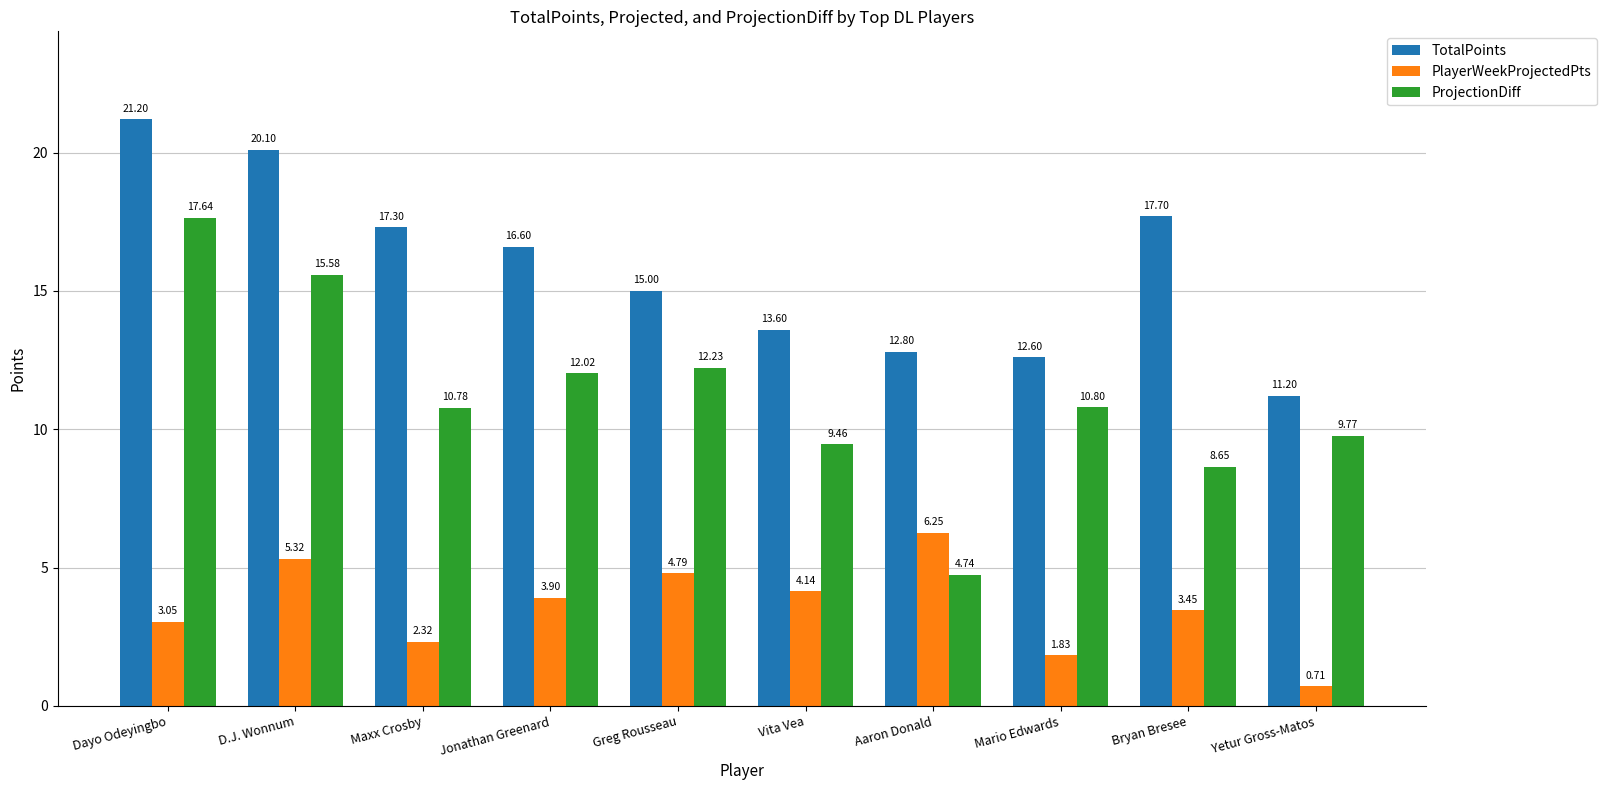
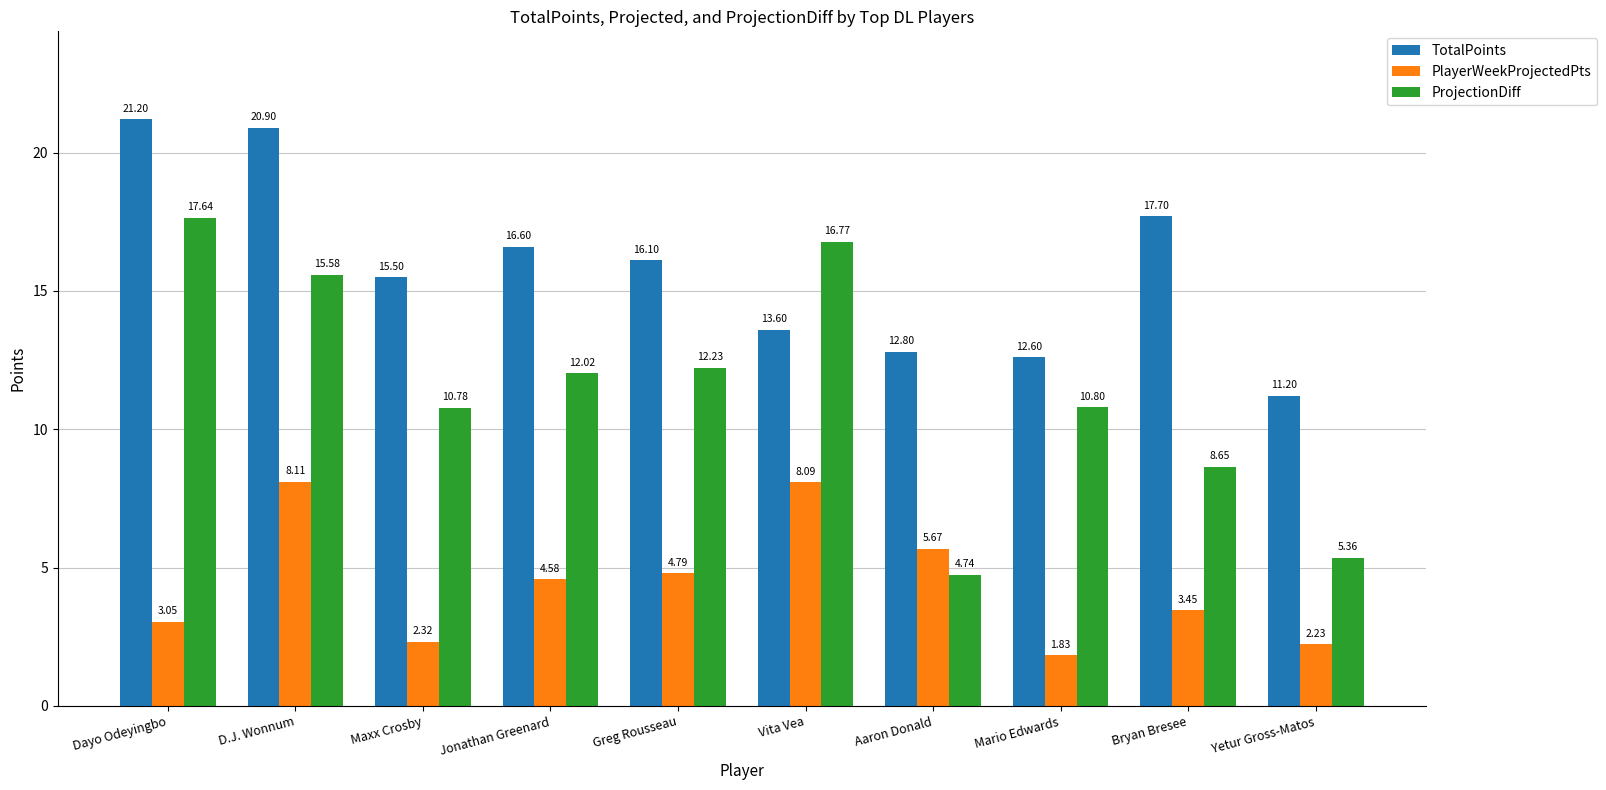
  {
    "TotalPoints": {
      "Dayo Odeyingbo": 21.20,
-     "D.J. Wonnum": 20.10,
-     "Maxx Crosby": 17.30,
+     "D.J. Wonnum": 20.90,
+     "Maxx Crosby": 15.50,
      "Jonathan Greenard": 16.60,
-     "Greg Rousseau": 15.00,
+     "Greg Rousseau": 16.10,
      "Vita Vea": 13.60,
      "Aaron Donald": 12.80,
      "Mario Edwards": 12.60,
      "Bryan Bresee": 17.70,
      "Yetur Gross-Matos": 11.20
    },
    "PlayerWeekProjectedPts": {
      "Dayo Odeyingbo": 3.05,
-     "D.J. Wonnum": 5.32,
+     "D.J. Wonnum": 8.11,
      "Maxx Crosby": 2.32,
-     "Jonathan Greenard": 3.90,
+     "Jonathan Greenard": 4.58,
      "Greg Rousseau": 4.79,
-     "Vita Vea": 4.14,
-     "Aaron Donald": 6.25,
+     "Vita Vea": 8.09,
+     "Aaron Donald": 5.67,
      "Mario Edwards": 1.83,
      "Bryan Bresee": 3.45,
-     "Yetur Gross-Matos": 0.71
+     "Yetur Gross-Matos": 2.23
    },
    "ProjectionDiff": {
      "Dayo Odeyingbo": 17.64,
      "D.J. Wonnum": 15.58,
      "Maxx Crosby": 10.78,
      "Jonathan Greenard": 12.02,
      "Greg Rousseau": 12.23,
-     "Vita Vea": 9.46,
+     "Vita Vea": 16.77,
      "Aaron Donald": 4.74,
      "Mario Edwards": 10.80,
      "Bryan Bresee": 8.65,
-     "Yetur Gross-Matos": 9.77
+     "Yetur Gross-Matos": 5.36
    }
  }
